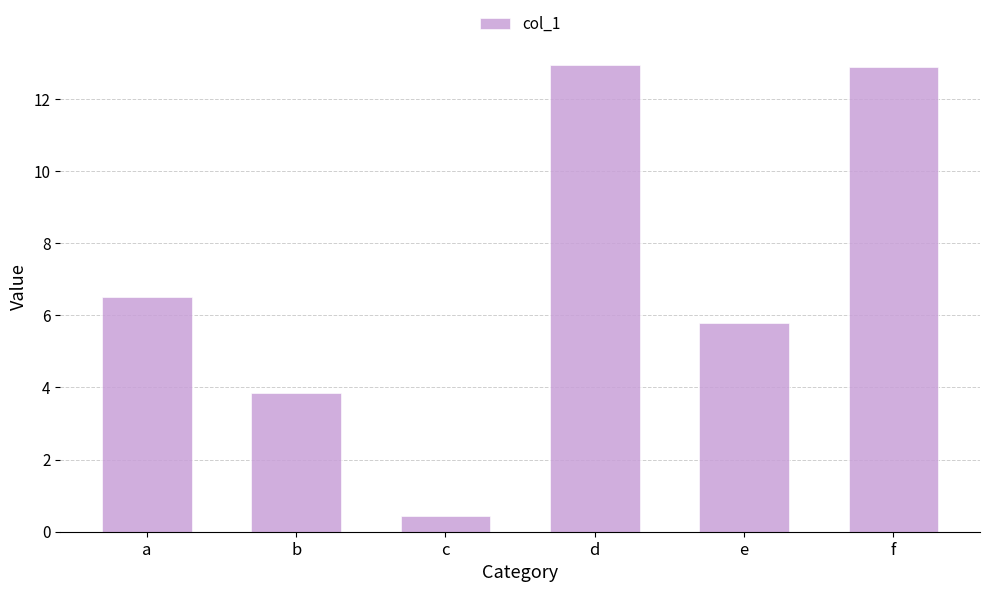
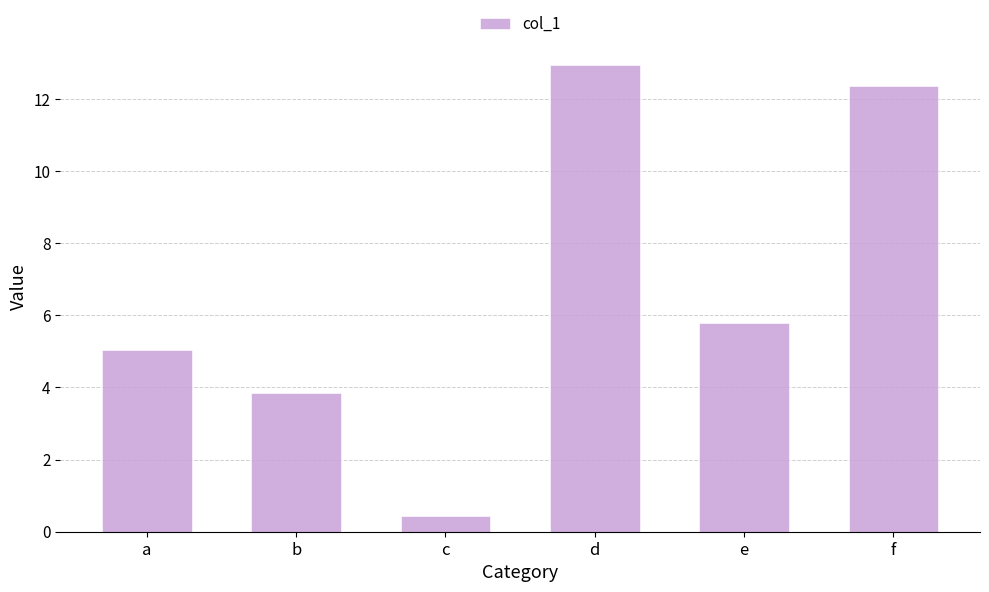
  {
-   "a": 6.5,
+   "a": 5.0,
    "b": 3.8,
    "c": 0.4,
    "d": 13.0,
    "e": 5.8,
-   "f": 12.9
+   "f": 12.4
  }
